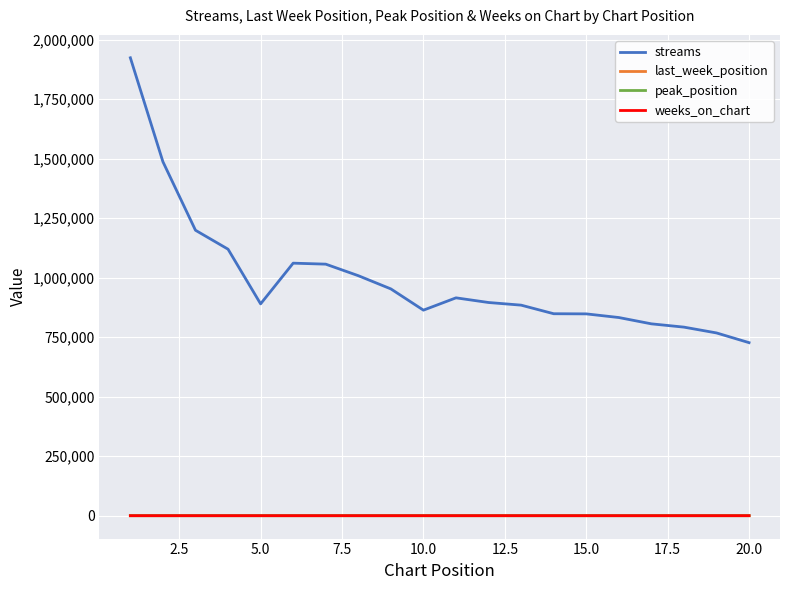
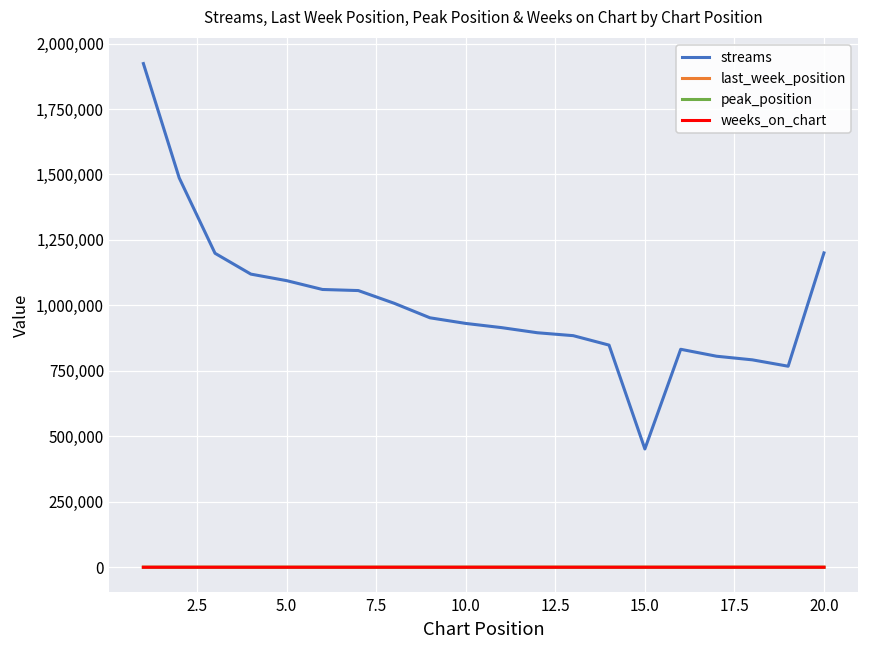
  {
    "streams": {
-     "5.0": "890,000",
-     "10.0": "860,000",
-     "15.0": "850,000",
-     "20.0": "730,000"
+     "5.0": "1,090,000",
+     "10.0": "930,000",
+     "15.0": "450,000",
+     "20.0": "1,200,000"
    },
    "weeks_on_chart": {
      "5.0": "0",
      "10.0": "0",
      "15.0": "0",
      "20.0": "0"
    }
  }
